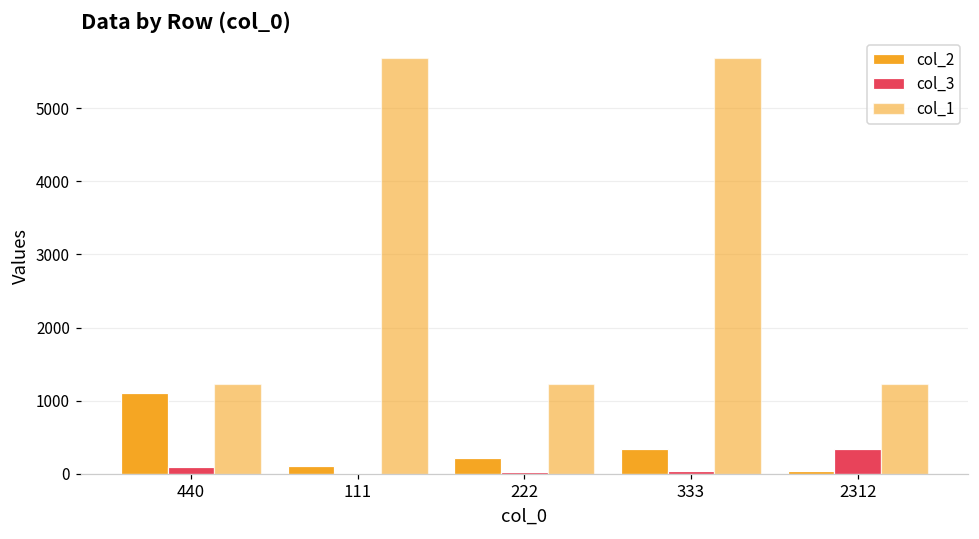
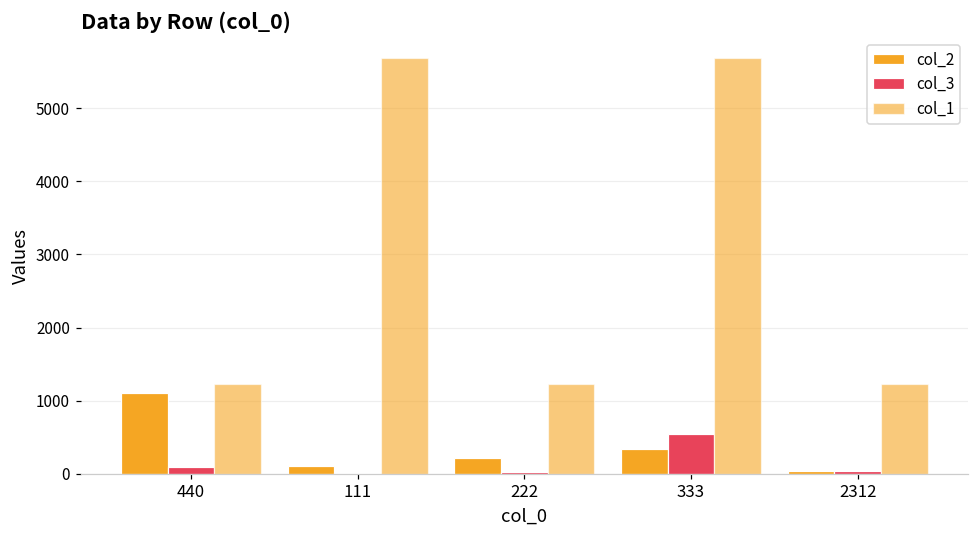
  {
    "col_3": {
      "440": 100,
-     "333": 0,
-     "2312": 300
+     "333": 500,
+     "2312": 0
    }
  }
